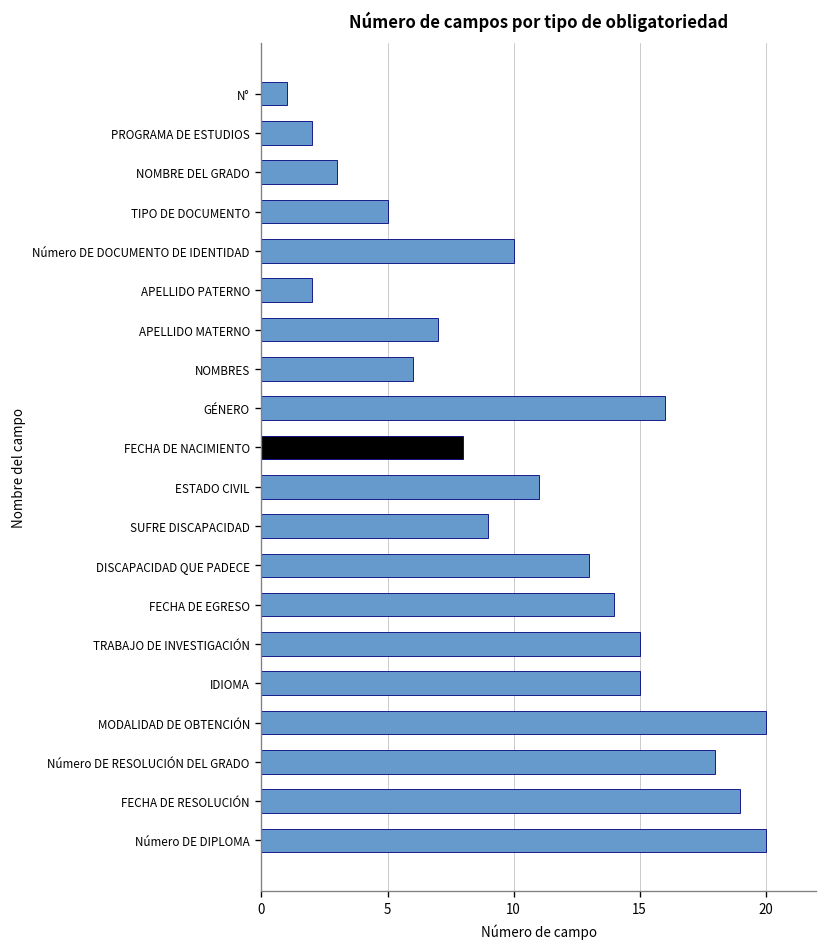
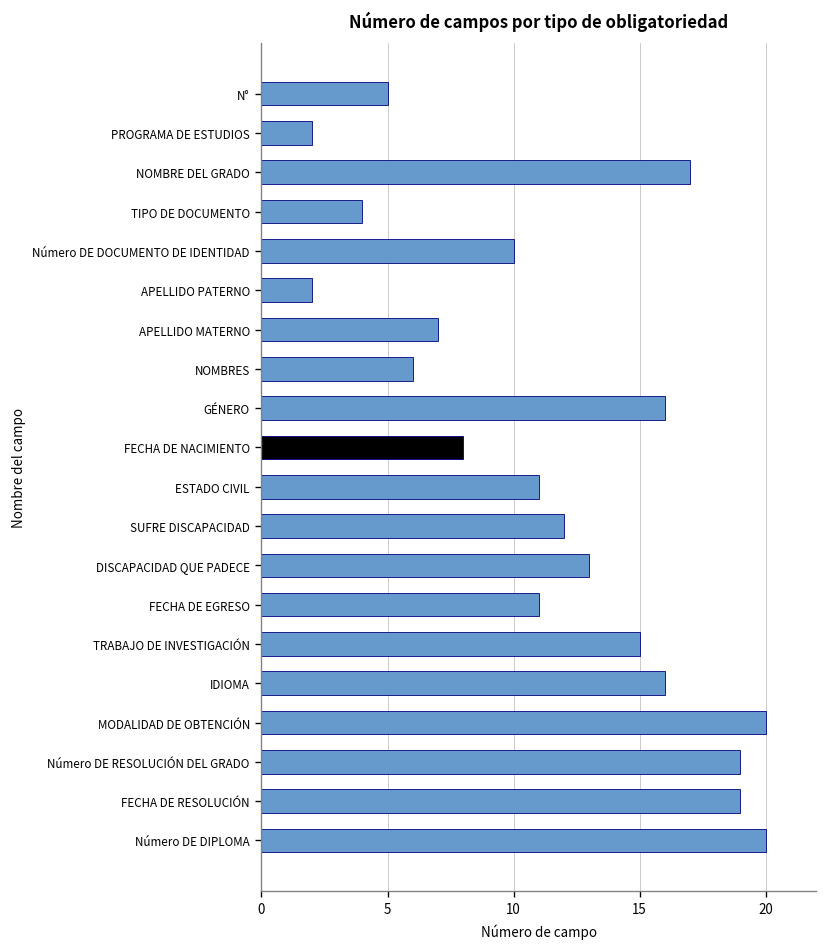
  {
-   "N°": 1,
+   "N°": 5,
    "PROGRAMA DE ESTUDIOS": 2,
-   "NOMBRE DEL GRADO": 3,
-   "TIPO DE DOCUMENTO": 5,
+   "NOMBRE DEL GRADO": 17,
+   "TIPO DE DOCUMENTO": 4,
    "Número DE DOCUMENTO DE IDENTIDAD": 10,
    "APELLIDO PATERNO": 2,
    "APELLIDO MATERNO": 7,
    "NOMBRES": 6,
    "GÉNERO": 16,
    "FECHA DE NACIMIENTO": 8,
    "ESTADO CIVIL": 11,
-   "SUFRE DISCAPACIDAD": 9,
+   "SUFRE DISCAPACIDAD": 12,
    "DISCAPACIDAD QUE PADECE": 13,
-   "FECHA DE EGRESO": 14,
+   "FECHA DE EGRESO": 11,
    "TRABAJO DE INVESTIGACIÓN": 15,
-   "IDIOMA": 15,
+   "IDIOMA": 16,
    "MODALIDAD DE OBTENCIÓN": 20,
-   "Número DE RESOLUCIÓN DEL GRADO": 18,
+   "Número DE RESOLUCIÓN DEL GRADO": 19,
    "FECHA DE RESOLUCIÓN": 19,
    "Número DE DIPLOMA": 20
  }
